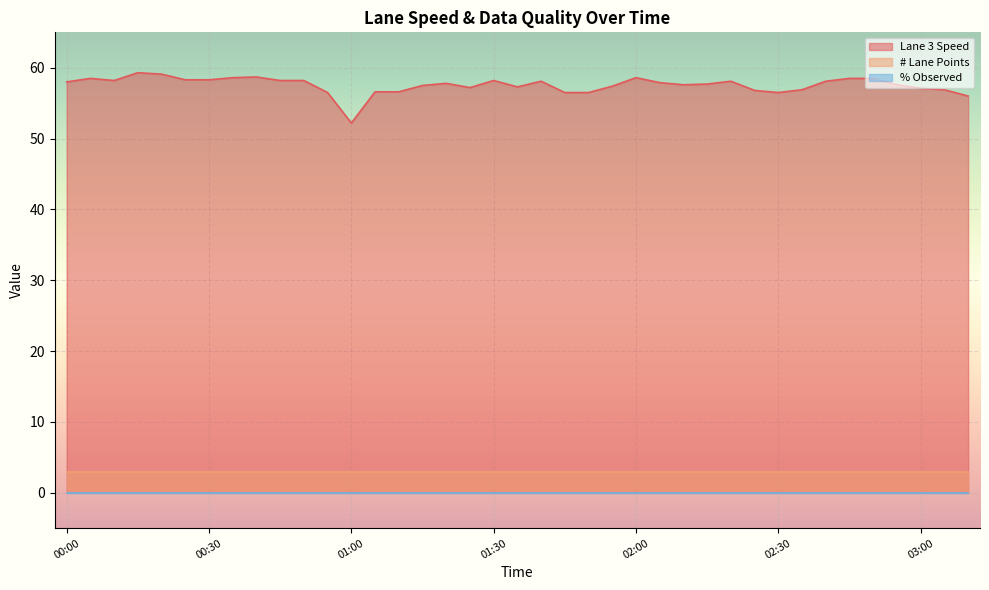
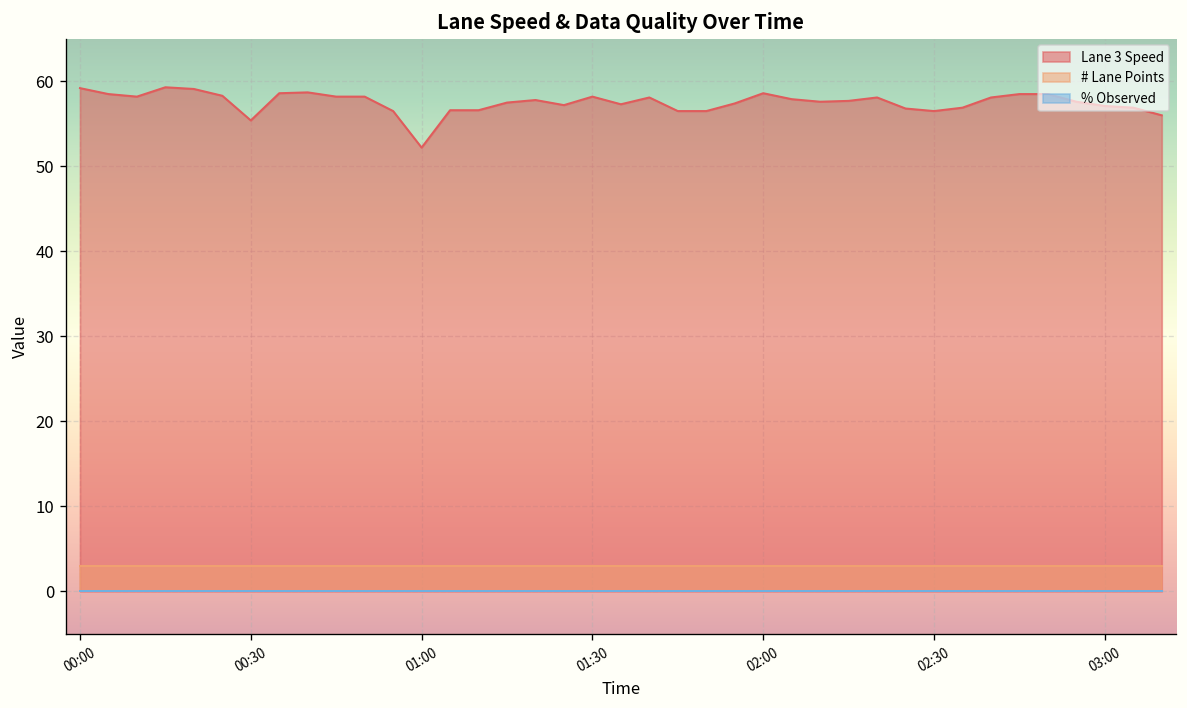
  {
    "Lane 3 Speed": {
-     "00:00": 58,
-     "00:30": 58,
+     "00:00": 59,
+     "00:30": 55,
      "01:00": 52,
      "01:30": 58,
      "02:00": 59,
      "02:30": 57,
      "03:00": 57
    },
    "# Lane Points": {
      "00:00": 3,
      "00:30": 3,
      "01:00": 3,
      "01:30": 3,
      "02:00": 3,
      "02:30": 3,
      "03:00": 3
    },
    "% Observed": {
      "00:00": 0,
      "00:30": 0,
      "01:00": 0,
      "01:30": 0,
      "02:00": 0,
      "02:30": 0,
      "03:00": 0
    }
  }
